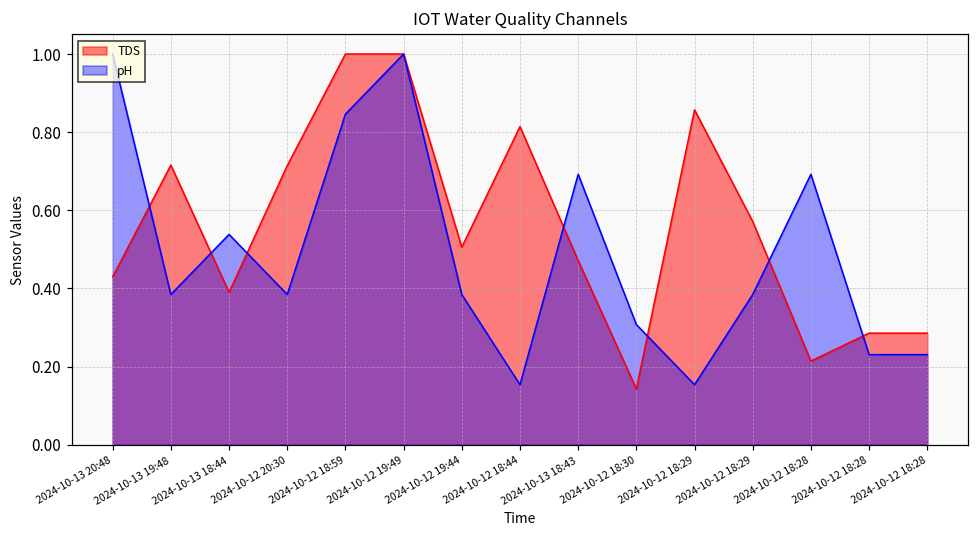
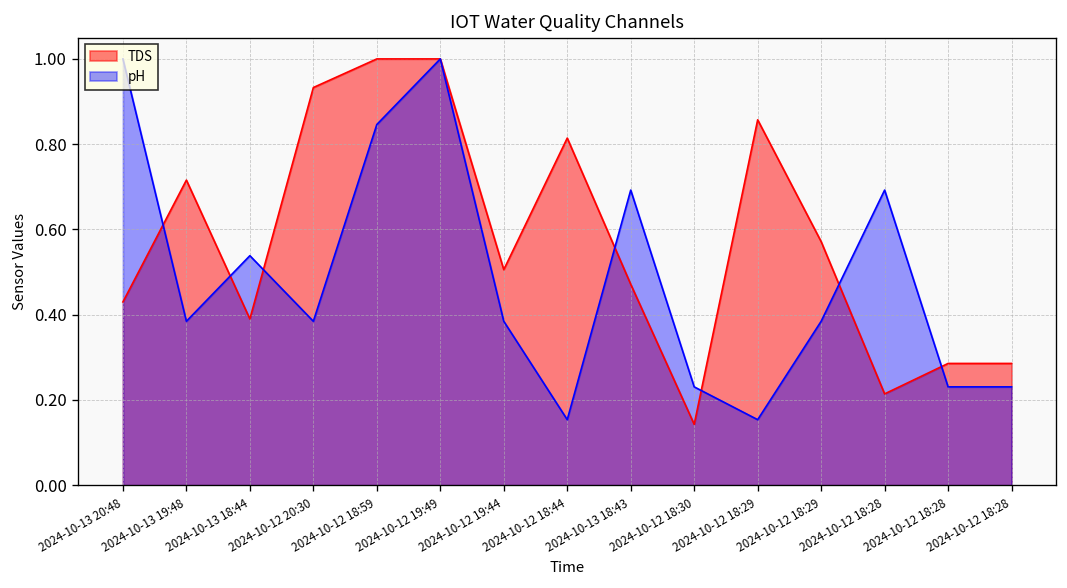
  {
    "TDS": {
      "2024-10-13 20:48": 0.43,
      "2024-10-13 19:48": 0.72,
      "2024-10-13 18:44": 0.39,
-     "2024-10-12 20:30": 0.71,
+     "2024-10-12 20:30": 0.93,
      "2024-10-12 18:59": 1.00,
      "2024-10-12 19:44": 0.51,
      "2024-10-12 18:44": 0.81,
      "2024-10-13 18:43": 0.47,
      "2024-10-12 18:30": 0.14
    },
    "pH": {
      "2024-10-13 19:48": 0.38,
      "2024-10-13 18:44": 0.54,
      "2024-10-12 20:30": 0.38,
      "2024-10-12 18:59": 0.85,
      "2024-10-12 19:44": 0.38,
      "2024-10-12 18:44": 0.15,
      "2024-10-13 18:43": 0.69,
-     "2024-10-12 18:30": 0.31
+     "2024-10-12 18:30": 0.23
    }
  }
